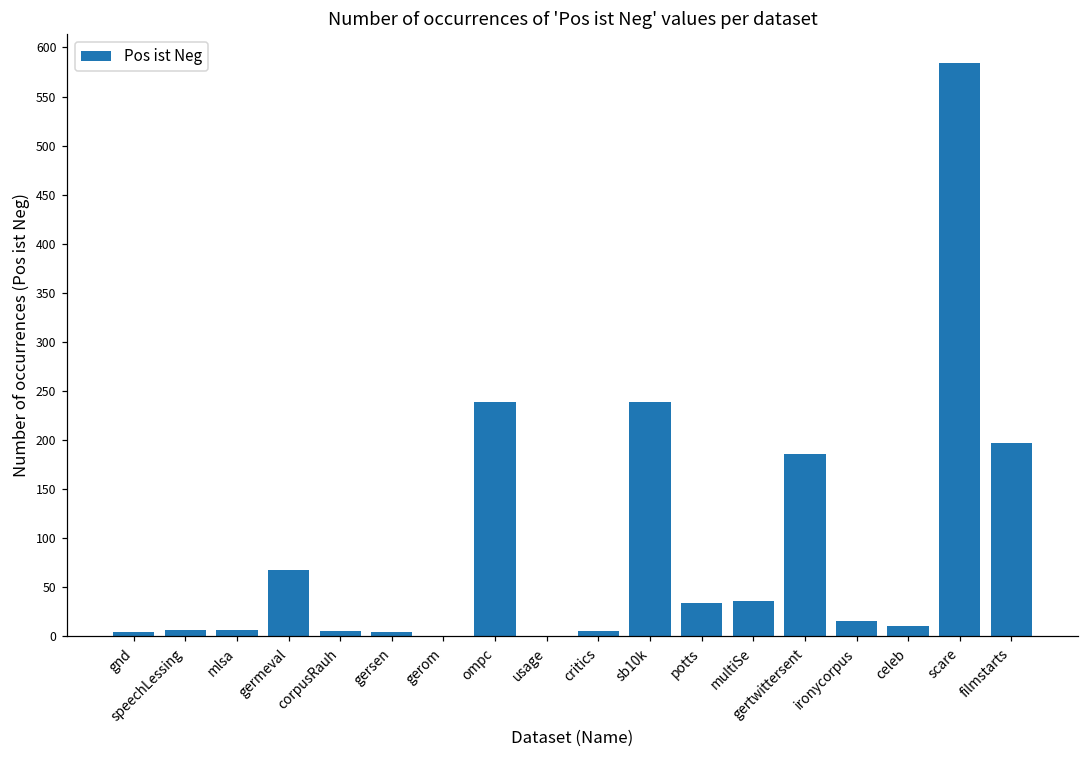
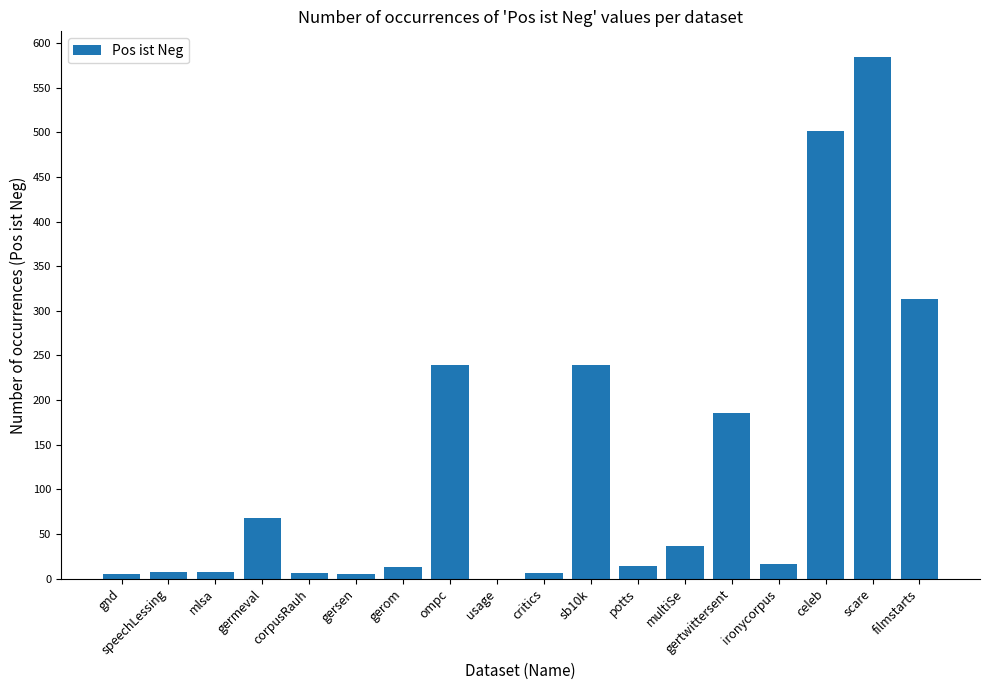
  {
    "gnd": 10,
    "speechLessing": 10,
    "mlsa": 10,
    "germeval": 70,
    "corpusRauh": 10,
    "gersen": 10,
-   "gerom": 0,
+   "gerom": 10,
    "ompc": 240,
    "usage": 0,
    "critics": 10,
    "sb10k": 240,
-   "potts": 30,
+   "potts": 10,
    "multiSe": 40,
    "gertwittersent": 190,
    "ironycorpus": 20,
-   "celeb": 10,
+   "celeb": 500,
    "scare": 580,
-   "filmstarts": 200
+   "filmstarts": 310
  }
